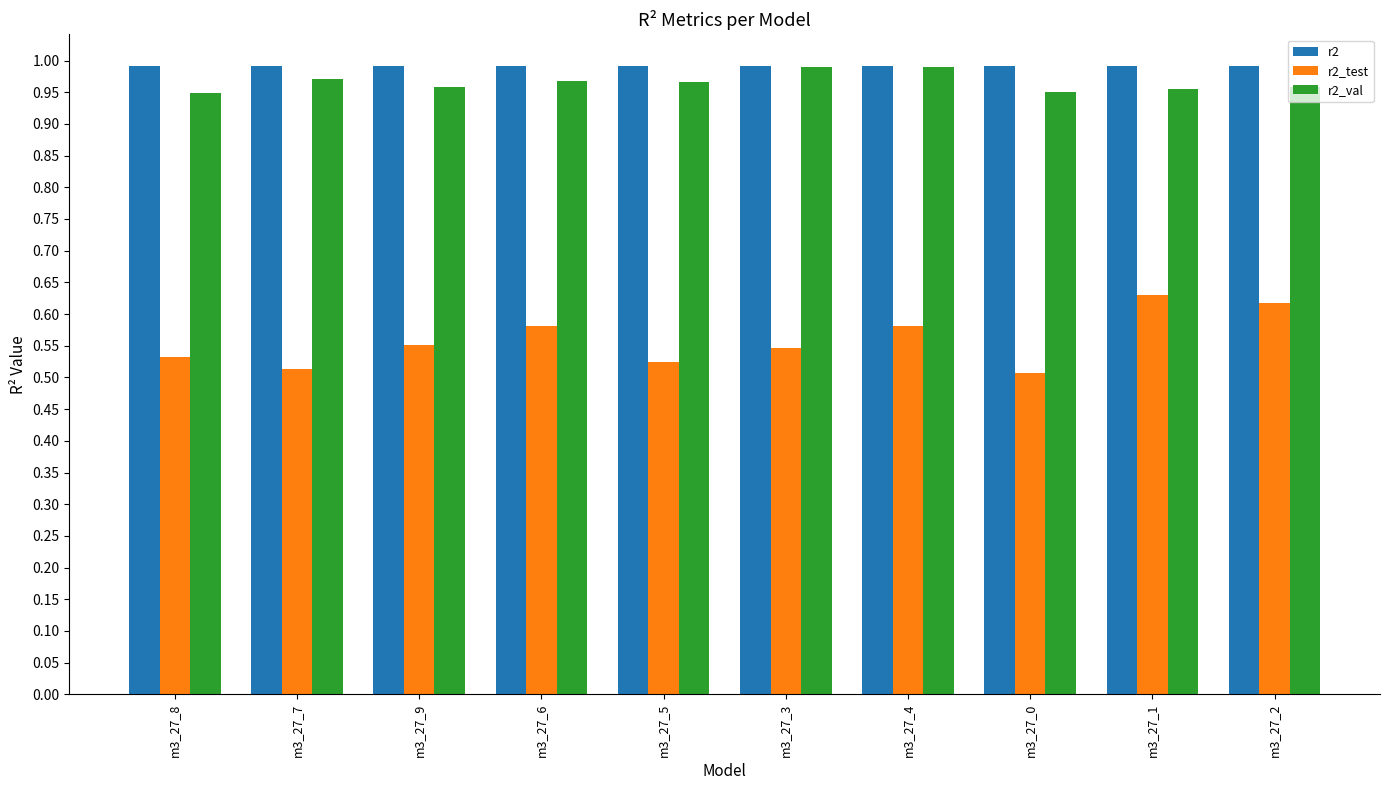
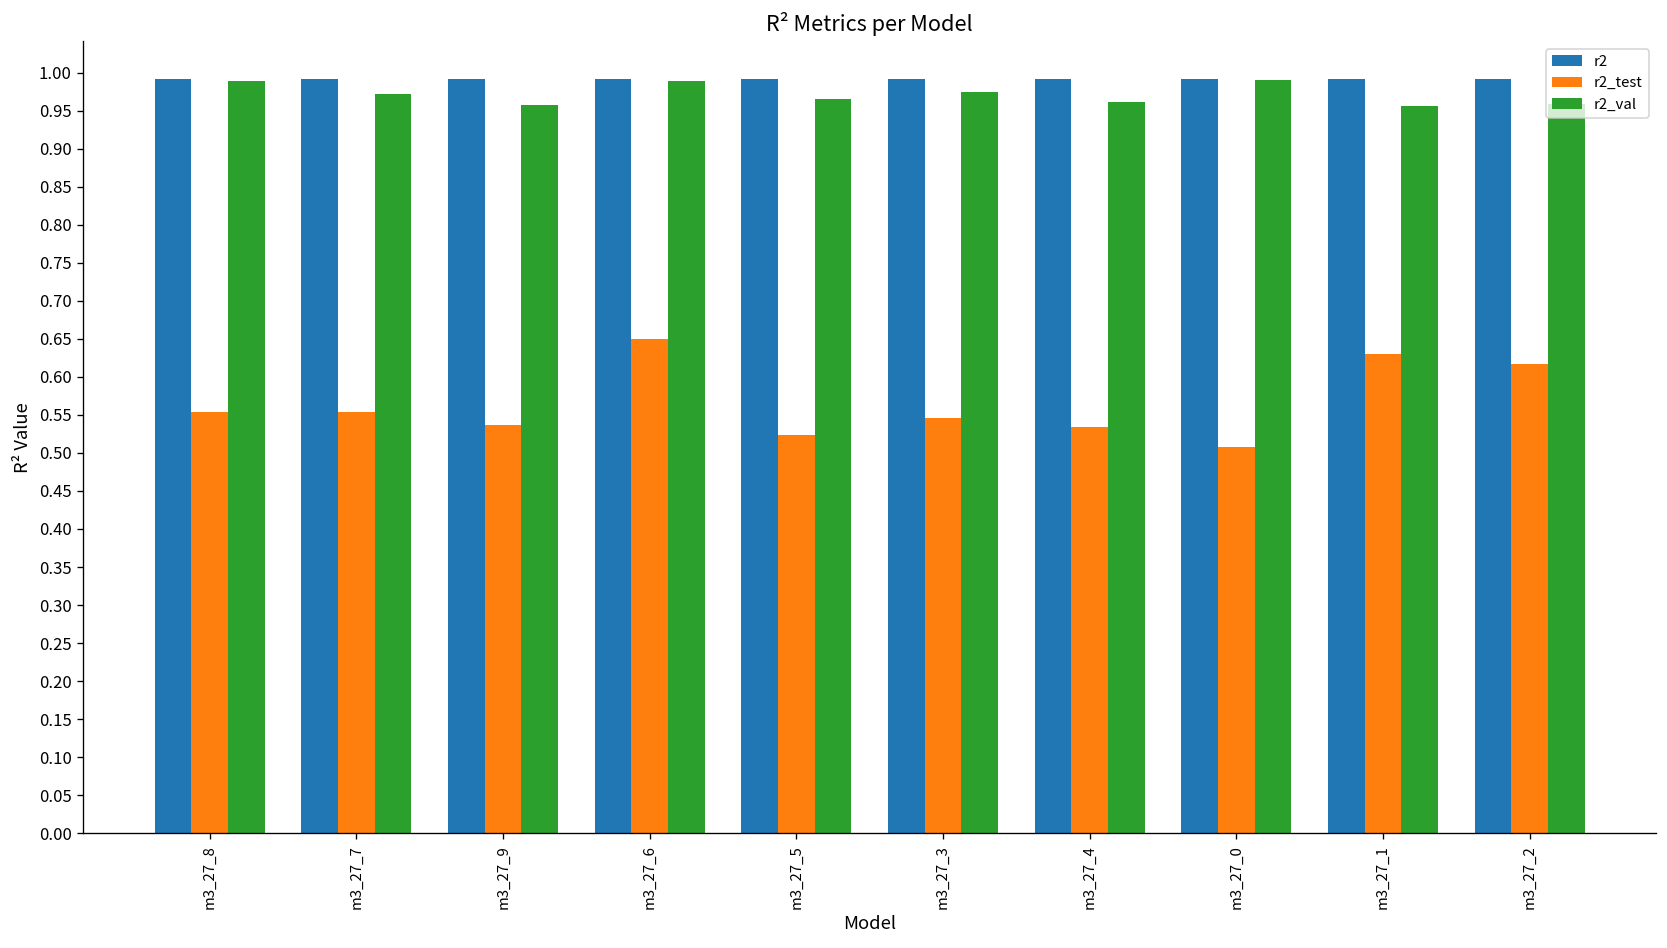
  {
    "r2": {
      "m3_27_8": 0.99,
      "m3_27_7": 0.99,
      "m3_27_9": 0.99,
      "m3_27_6": 0.99,
      "m3_27_5": 0.99,
      "m3_27_3": 0.99,
      "m3_27_4": 0.99,
      "m3_27_0": 0.99,
      "m3_27_1": 0.99,
      "m3_27_2": 0.99
    },
    "r2_test": {
-     "m3_27_8": 0.53,
-     "m3_27_7": 0.51,
-     "m3_27_9": 0.55,
-     "m3_27_6": 0.58,
+     "m3_27_8": 0.55,
+     "m3_27_7": 0.55,
+     "m3_27_9": 0.54,
+     "m3_27_6": 0.65,
      "m3_27_5": 0.52,
      "m3_27_3": 0.55,
-     "m3_27_4": 0.58,
+     "m3_27_4": 0.53,
      "m3_27_0": 0.51,
      "m3_27_1": 0.63,
      "m3_27_2": 0.62
    },
    "r2_val": {
-     "m3_27_8": 0.95,
+     "m3_27_8": 0.99,
      "m3_27_7": 0.97,
      "m3_27_9": 0.96,
-     "m3_27_6": 0.97,
+     "m3_27_6": 0.99,
      "m3_27_5": 0.97,
-     "m3_27_3": 0.99,
-     "m3_27_4": 0.99,
-     "m3_27_0": 0.95,
+     "m3_27_3": 0.97,
+     "m3_27_4": 0.96,
+     "m3_27_0": 0.99,
      "m3_27_1": 0.96
    }
  }
